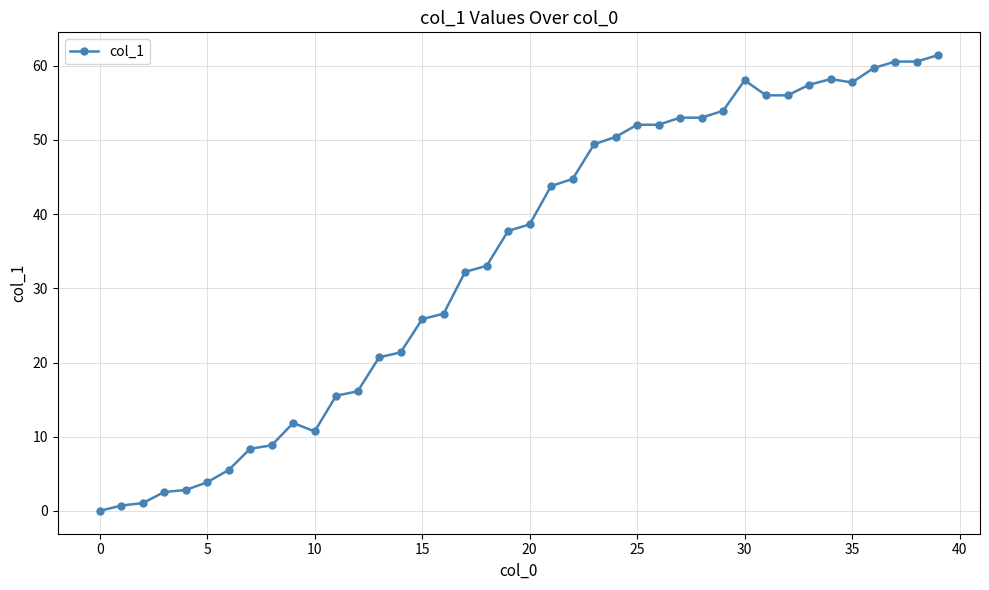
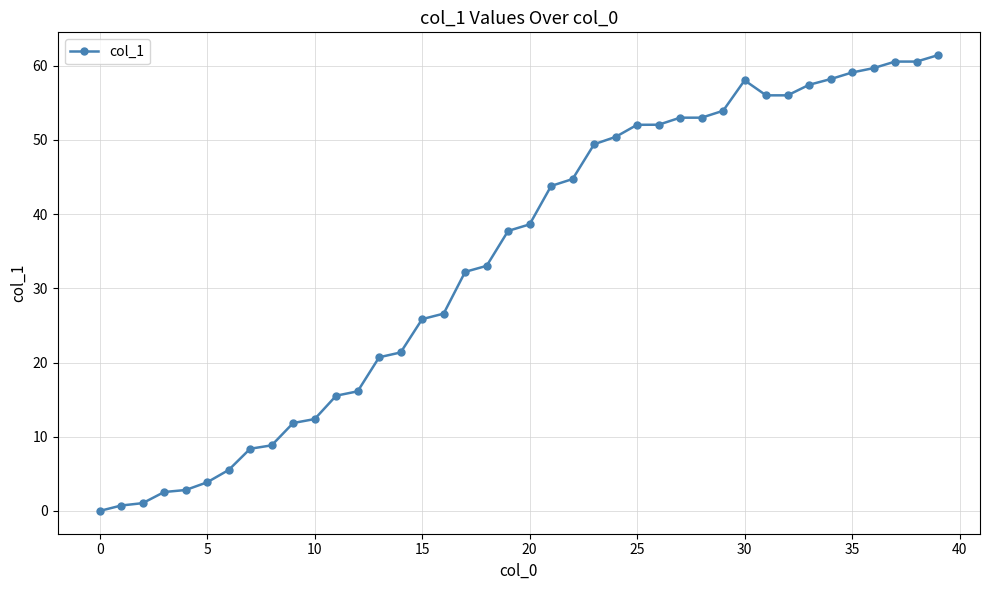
  {
    "0": 0,
    "5": 4,
-   "10": 11,
+   "10": 12,
    "15": 26,
    "20": 39,
    "25": 52,
    "30": 58,
-   "35": 58
+   "35": 59
  }
